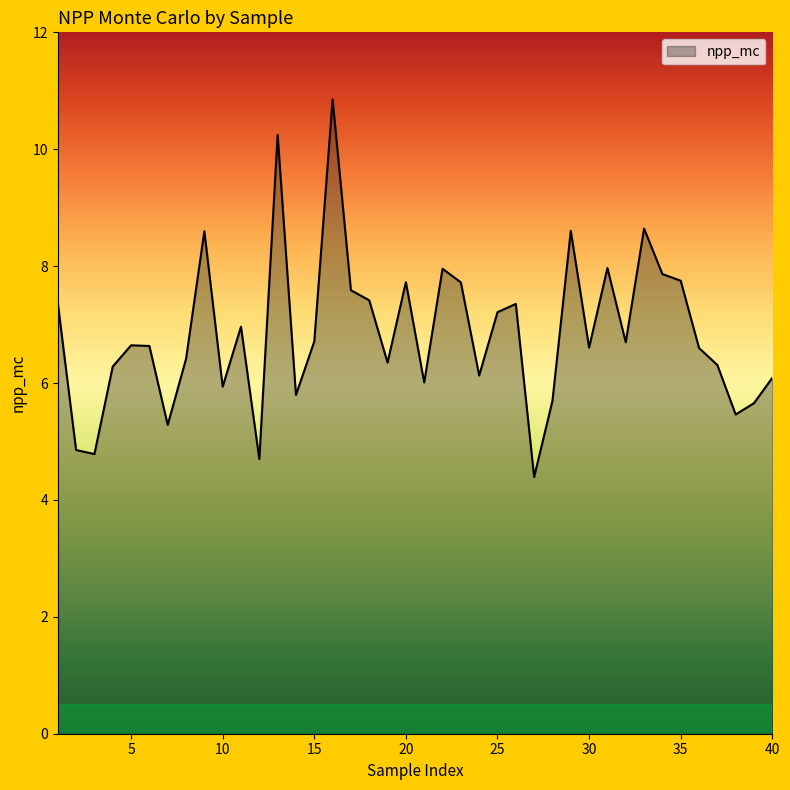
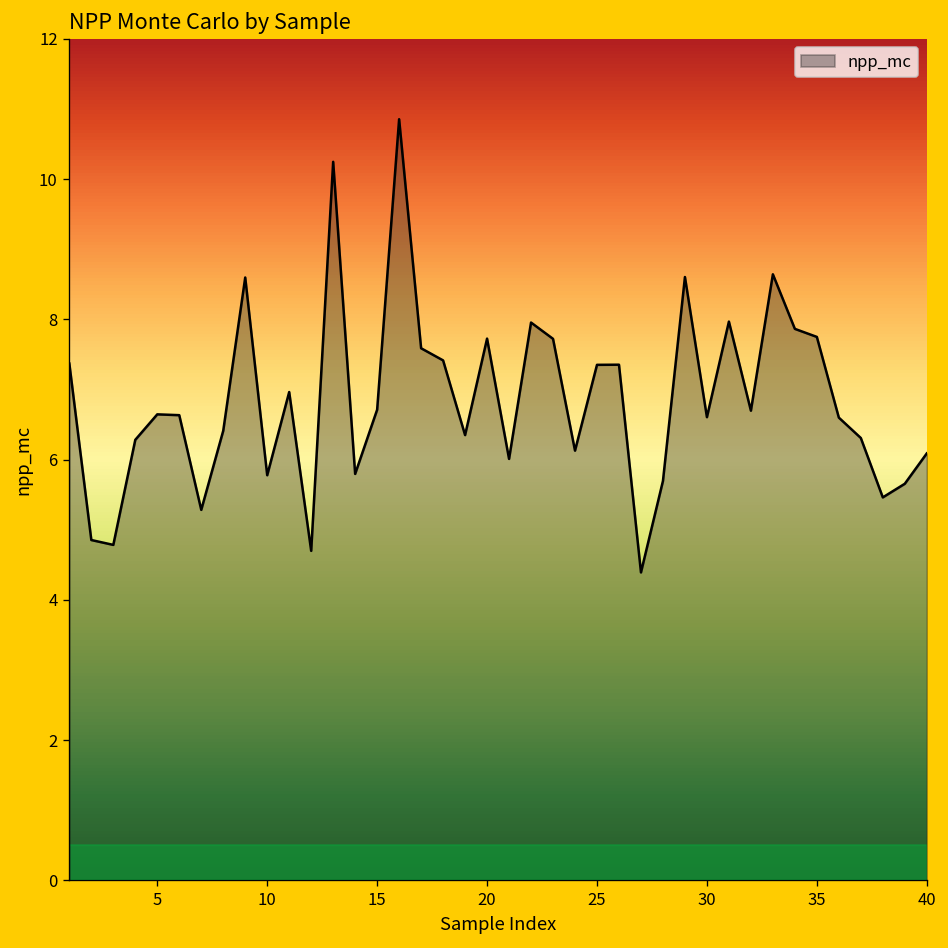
  {
    "5": 6.6,
-   "10": 5.9,
+   "10": 5.8,
    "15": 6.7,
    "20": 7.7,
-   "25": 7.2,
+   "25": 7.4,
    "30": 6.6,
    "35": 7.7,
    "40": 6.1
  }
